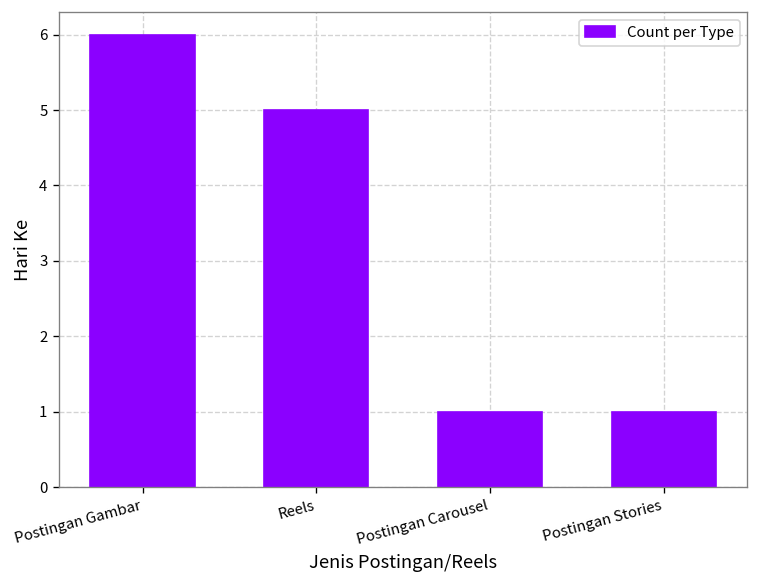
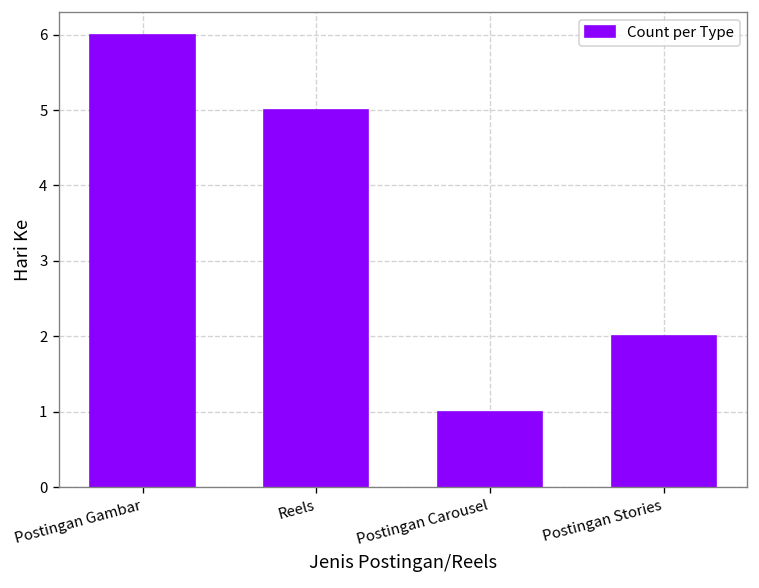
  {
    "Postingan Gambar": 6,
    "Reels": 5,
    "Postingan Carousel": 1,
-   "Postingan Stories": 1
+   "Postingan Stories": 2
  }
